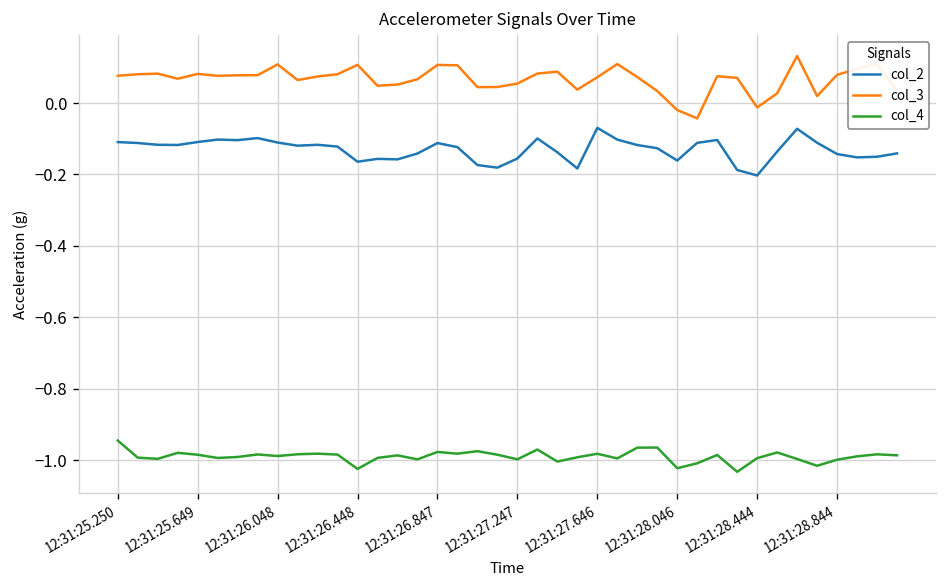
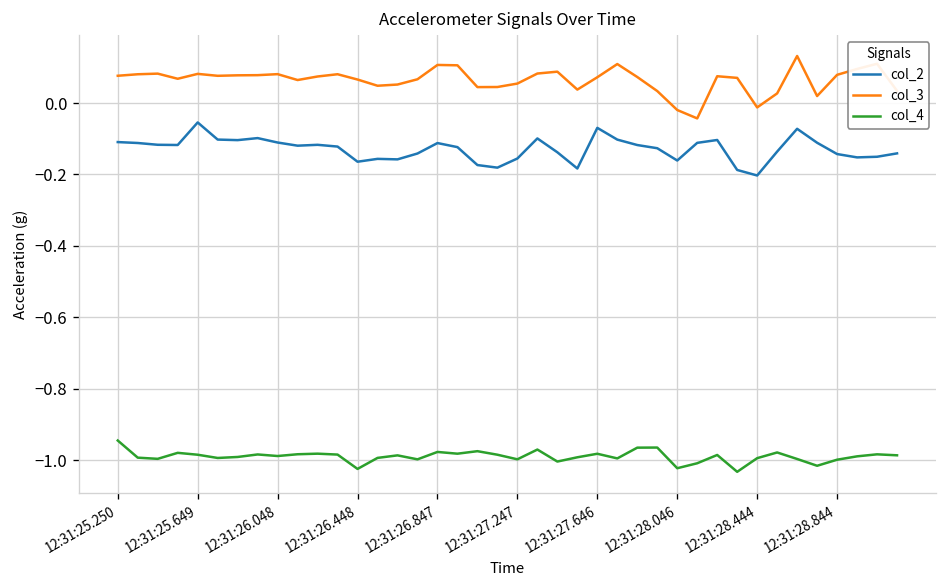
  {
    "col_2": {
      "12:31:25.250": -0.11,
-     "12:31:25.649": -0.11,
+     "12:31:25.649": -0.05,
      "12:31:26.048": -0.11,
      "12:31:26.448": -0.16,
      "12:31:26.847": -0.11,
      "12:31:27.247": -0.16,
      "12:31:27.646": -0.07,
      "12:31:28.046": -0.16,
      "12:31:28.444": -0.20,
      "12:31:28.844": -0.14
    },
    "col_3": {
      "12:31:25.250": 0.08,
      "12:31:25.649": 0.08,
-     "12:31:26.048": 0.11,
-     "12:31:26.448": 0.11,
+     "12:31:26.048": 0.08,
+     "12:31:26.448": 0.07,
      "12:31:26.847": 0.11,
      "12:31:27.247": 0.05,
      "12:31:27.646": 0.07,
      "12:31:28.046": -0.02,
      "12:31:28.444": -0.01,
      "12:31:28.844": 0.08
    },
    "col_4": {
      "12:31:25.250": -0.95,
      "12:31:25.649": -0.98,
      "12:31:26.048": -0.99,
      "12:31:26.448": -1.02,
      "12:31:26.847": -0.98,
      "12:31:27.247": -1.00,
      "12:31:27.646": -0.98,
      "12:31:28.046": -1.02,
      "12:31:28.444": -0.99,
      "12:31:28.844": -1.00
    }
  }
